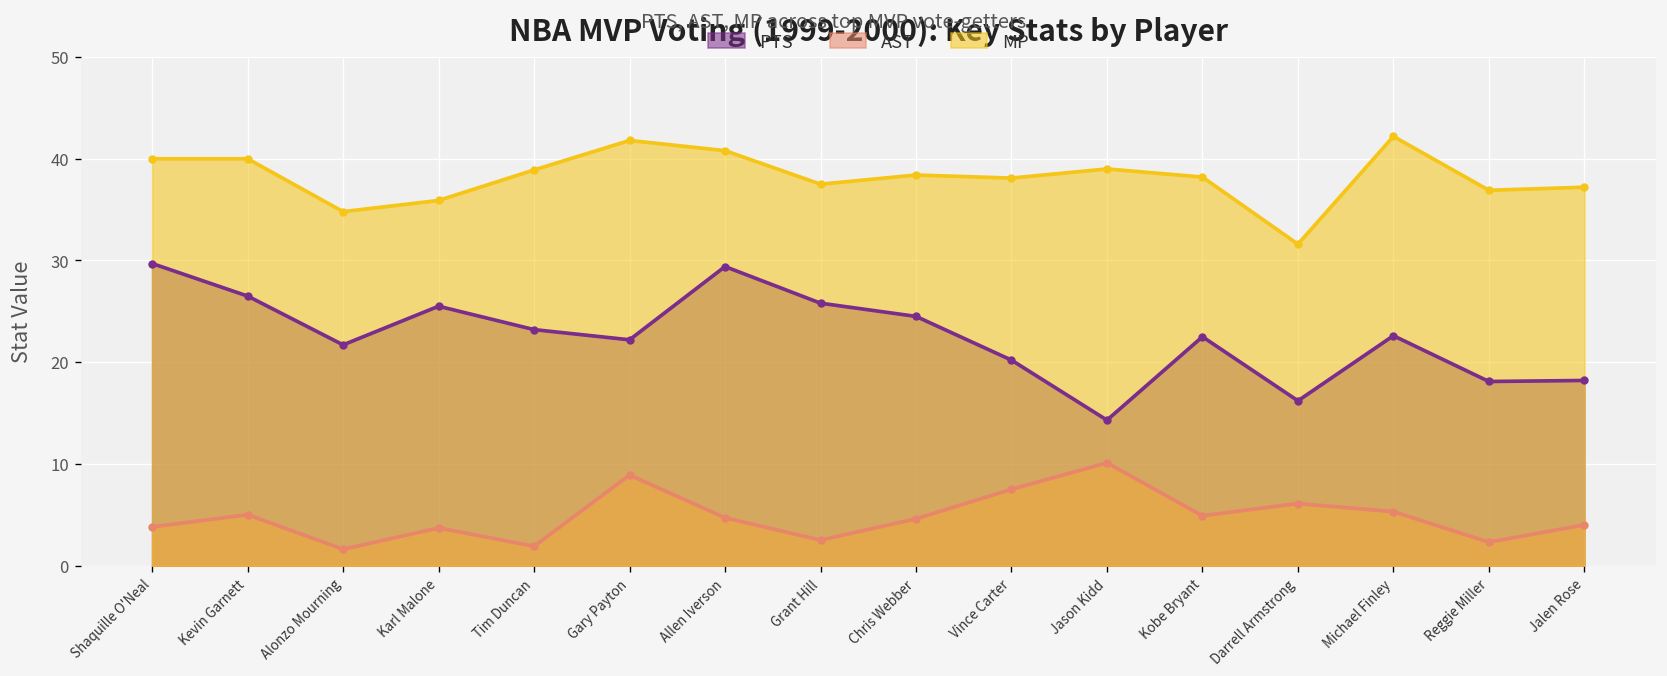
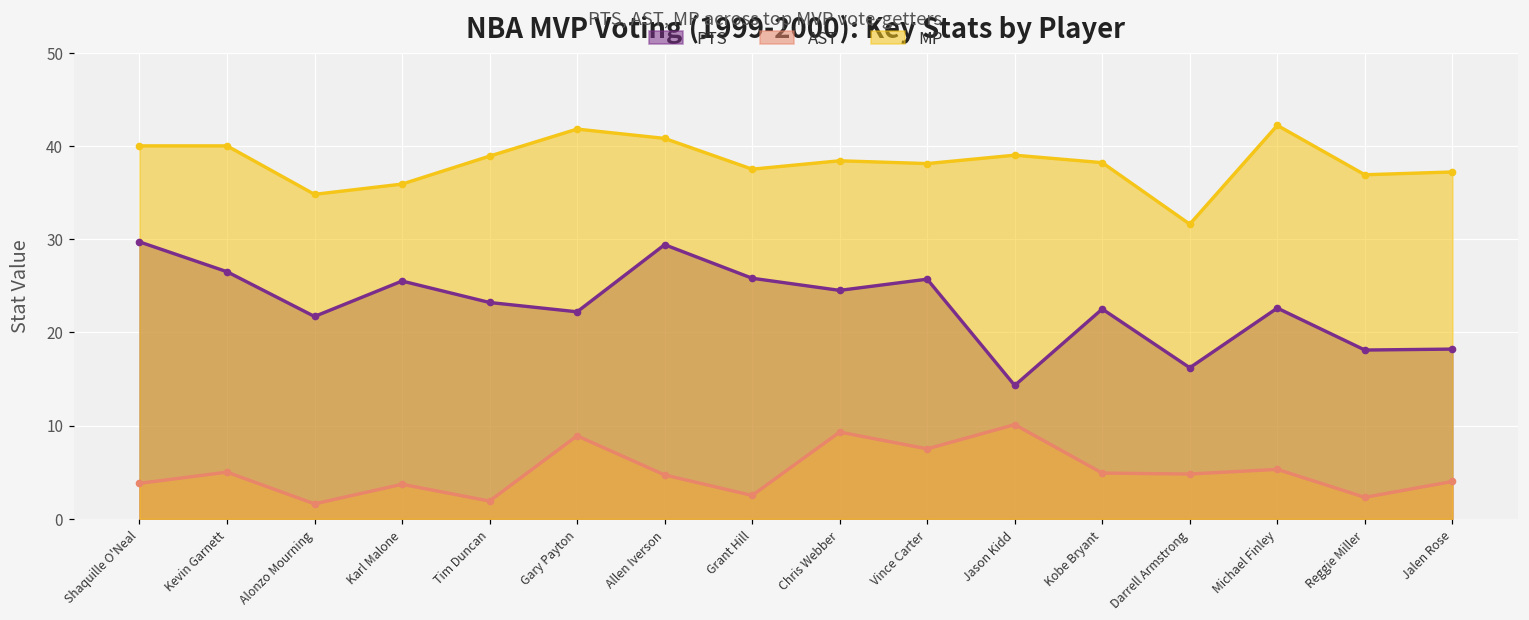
  {
    "PTS": {
      "Shaquille O'Neal": 30,
      "Kevin Garnett": 27,
      "Alonzo Mourning": 22,
      "Karl Malone": 26,
      "Tim Duncan": 23,
      "Gary Payton": 22,
      "Allen Iverson": 29,
      "Grant Hill": 26,
      "Chris Webber": 25,
-     "Vince Carter": 20,
+     "Vince Carter": 26,
      "Jason Kidd": 14,
      "Kobe Bryant": 23,
      "Darrell Armstrong": 16,
      "Michael Finley": 23,
      "Reggie Miller": 18,
      "Jalen Rose": 18
    },
    "AST": {
      "Shaquille O'Neal": 4,
      "Kevin Garnett": 5,
      "Alonzo Mourning": 2,
      "Karl Malone": 4,
      "Tim Duncan": 2,
      "Gary Payton": 9,
      "Allen Iverson": 5,
      "Grant Hill": 3,
-     "Chris Webber": 5,
+     "Chris Webber": 9,
      "Vince Carter": 8,
      "Jason Kidd": 10,
      "Kobe Bryant": 5,
-     "Darrell Armstrong": 6,
+     "Darrell Armstrong": 5,
      "Michael Finley": 5,
      "Reggie Miller": 2,
      "Jalen Rose": 4
    },
    "MP": {
      "Shaquille O'Neal": 40,
      "Kevin Garnett": 40,
      "Alonzo Mourning": 35,
      "Karl Malone": 36,
      "Tim Duncan": 39,
      "Gary Payton": 42,
      "Allen Iverson": 41,
      "Grant Hill": 38,
      "Chris Webber": 38,
      "Vince Carter": 38,
      "Jason Kidd": 39,
      "Kobe Bryant": 38,
      "Darrell Armstrong": 32,
      "Michael Finley": 42,
      "Reggie Miller": 37,
      "Jalen Rose": 37
    }
  }
